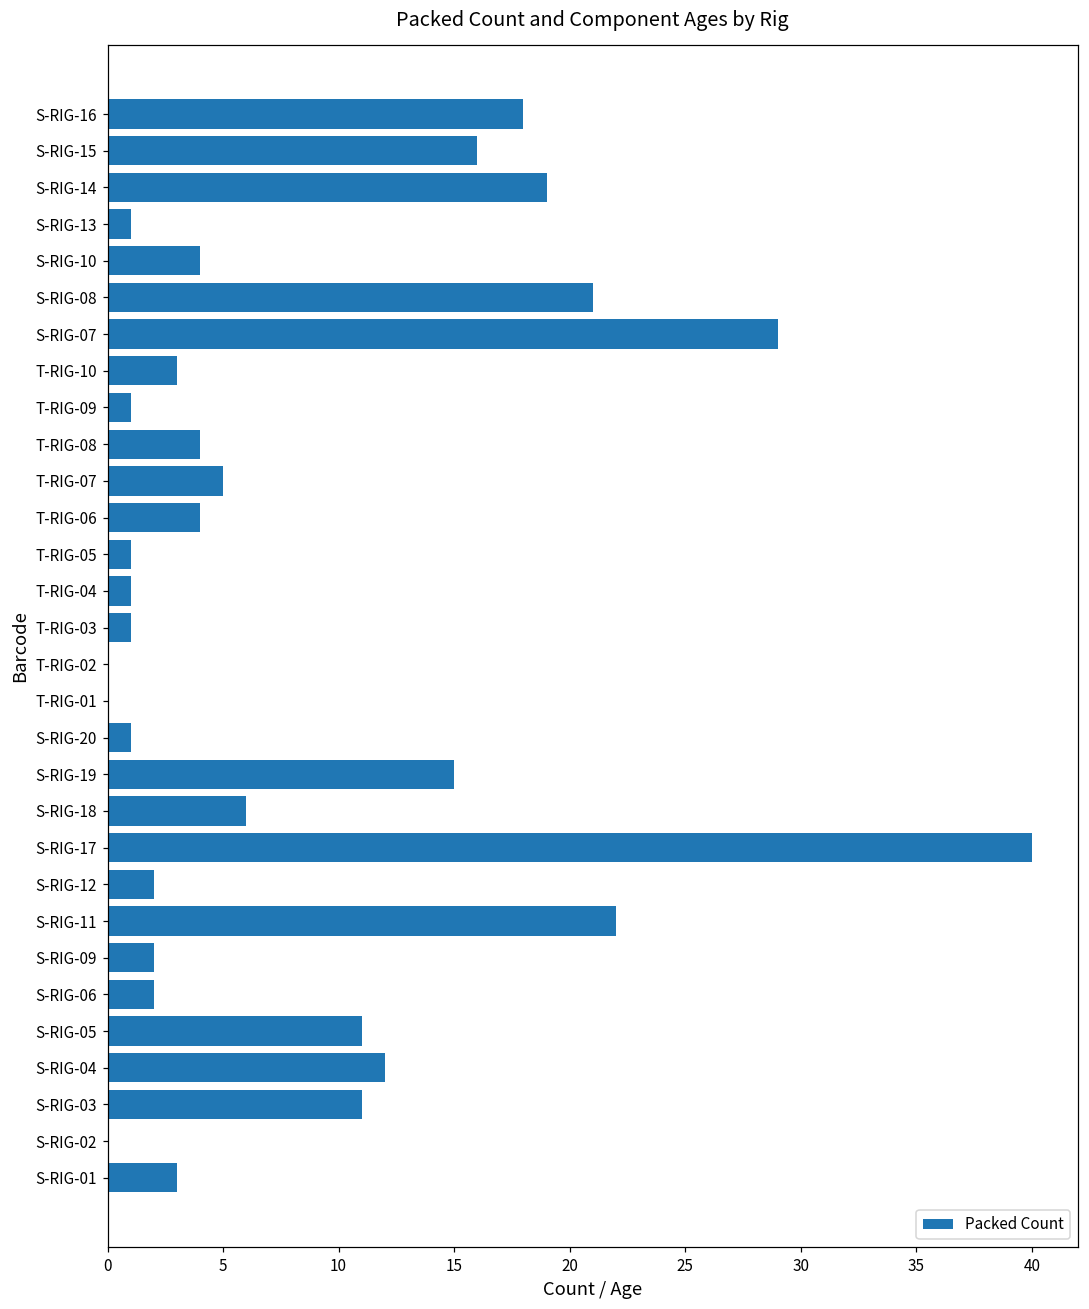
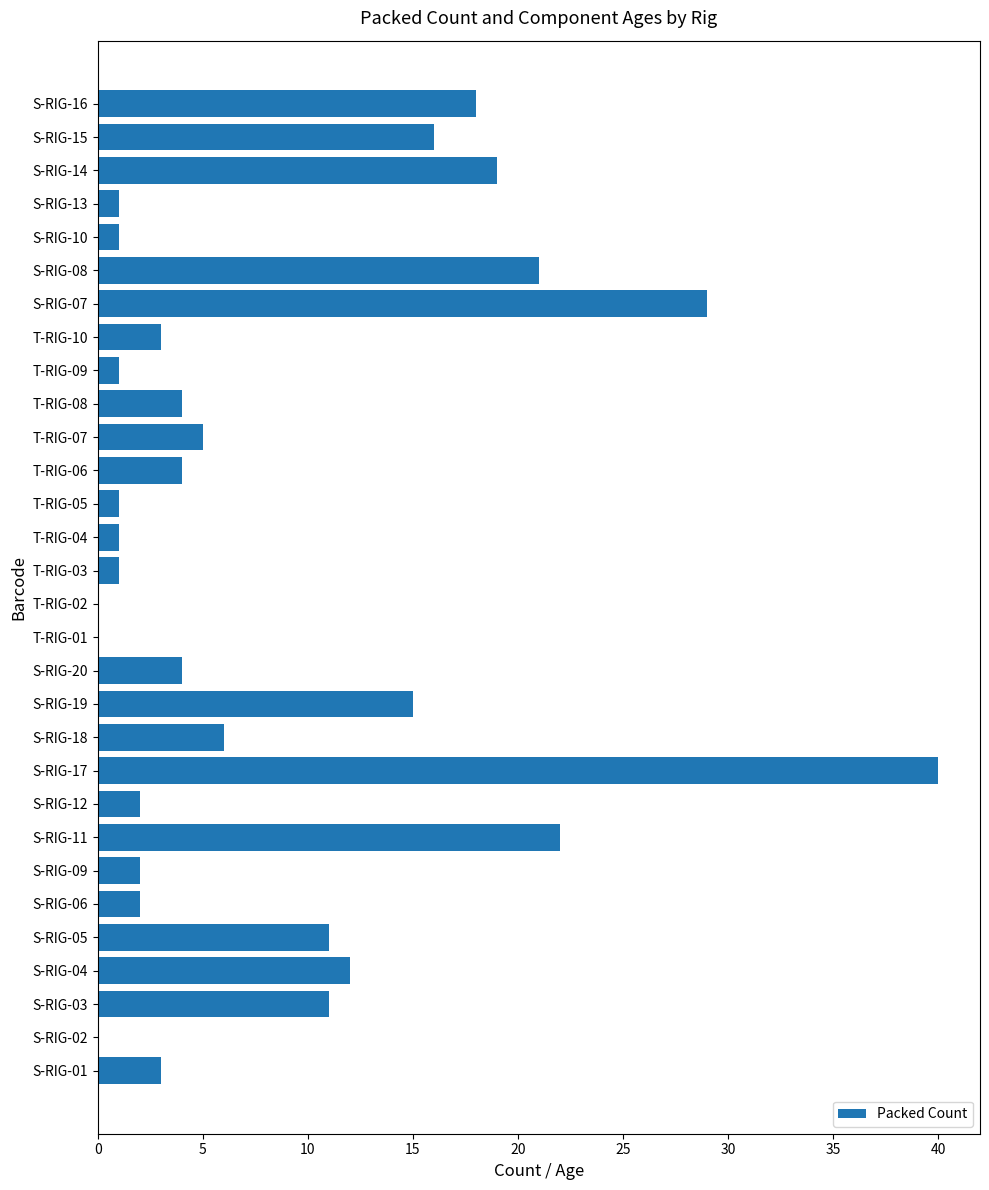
  {
    "S-RIG-16": 18,
    "S-RIG-15": 16,
    "S-RIG-14": 19,
    "S-RIG-13": 1,
-   "S-RIG-10": 4,
+   "S-RIG-10": 1,
    "S-RIG-08": 21,
    "S-RIG-07": 29,
    "T-RIG-10": 3,
    "T-RIG-09": 1,
    "T-RIG-08": 4,
    "T-RIG-07": 5,
    "T-RIG-06": 4,
    "T-RIG-05": 1,
    "T-RIG-04": 1,
    "T-RIG-03": 1,
    "T-RIG-02": 0,
    "T-RIG-01": 0,
-   "S-RIG-20": 1,
+   "S-RIG-20": 4,
    "S-RIG-19": 15,
    "S-RIG-18": 6,
    "S-RIG-17": 40,
    "S-RIG-12": 2,
    "S-RIG-11": 22,
    "S-RIG-09": 2,
    "S-RIG-06": 2,
    "S-RIG-05": 11,
    "S-RIG-04": 12,
    "S-RIG-03": 11,
    "S-RIG-02": 0,
    "S-RIG-01": 3
  }
